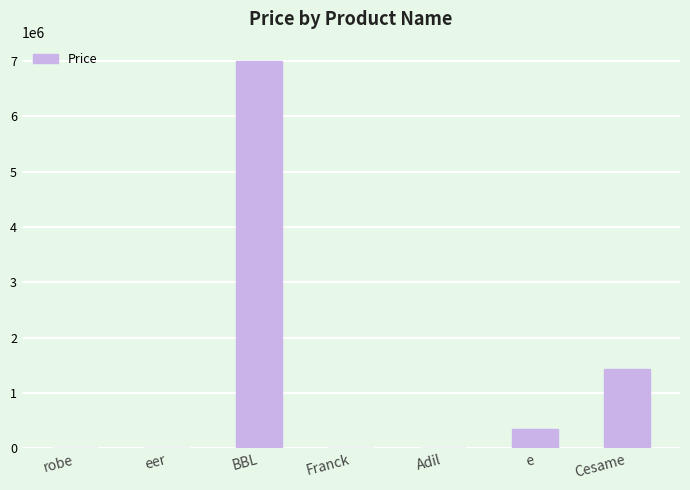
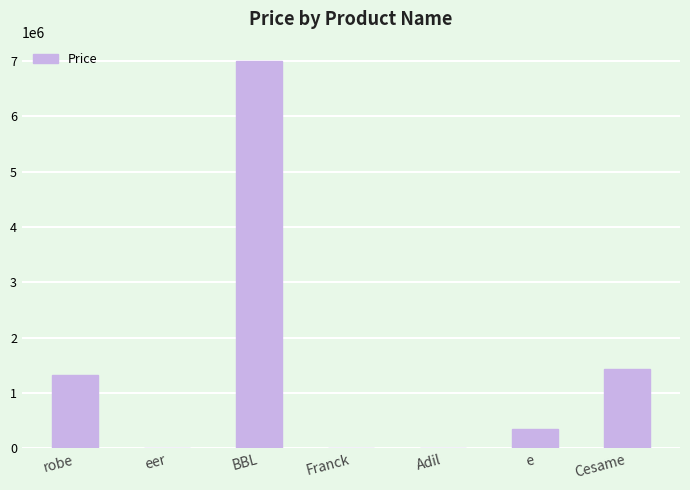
  {
-   "robe": 0,
+   "robe": 1300000,
    "BBL": 7000000,
    "e": 400000,
    "Cesame": 1400000
  }
